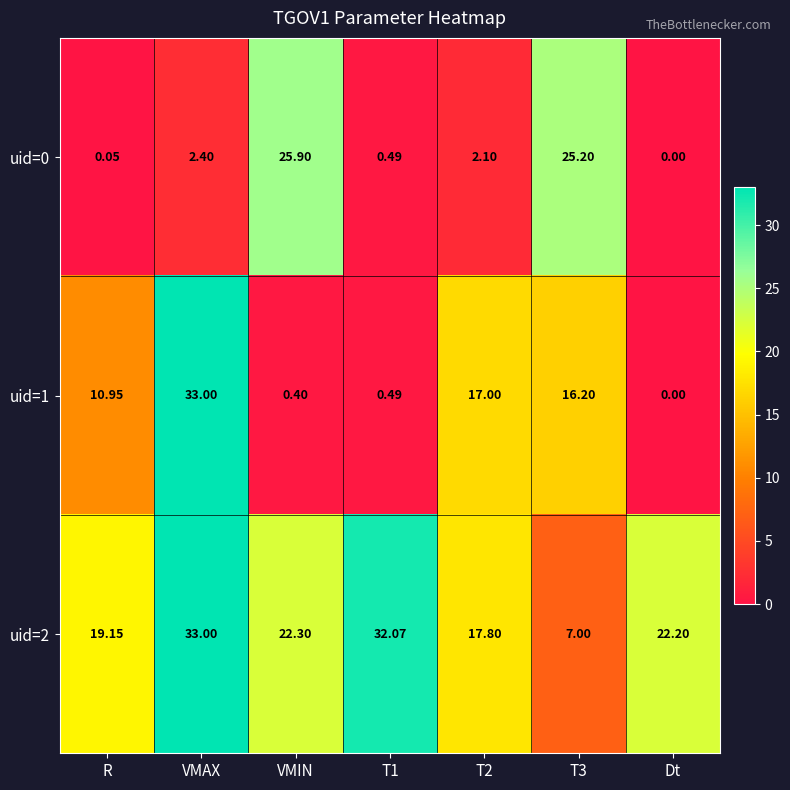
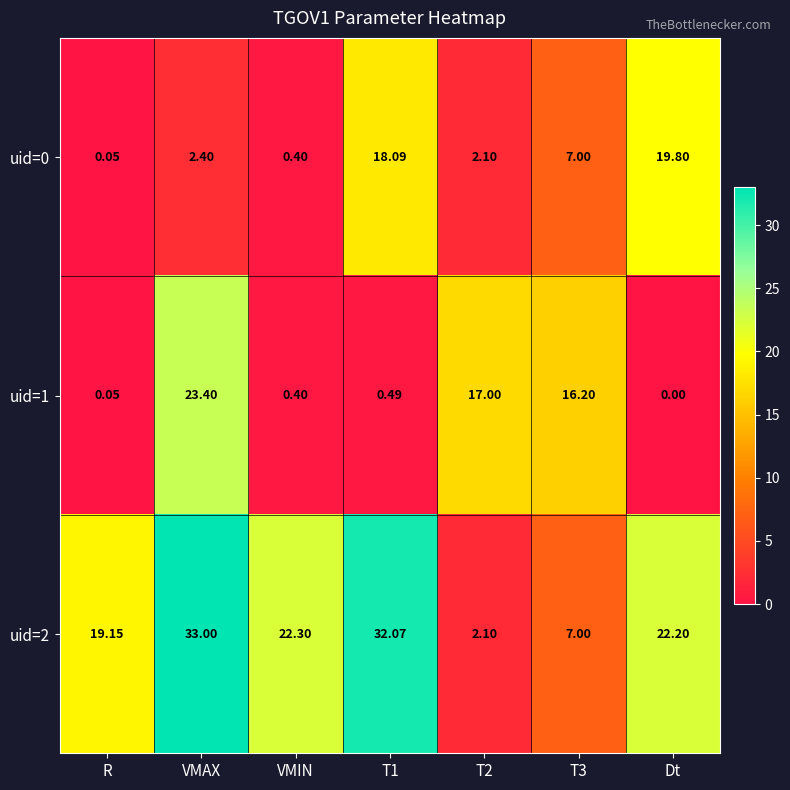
  {
    "uid=0": {
      "R": 0.05,
      "VMAX": 2.40,
-     "VMIN": 25.90,
-     "T1": 0.49,
+     "VMIN": 0.40,
+     "T1": 18.09,
      "T2": 2.10,
-     "T3": 25.20,
-     "Dt": 0.00
+     "T3": 7.00,
+     "Dt": 19.80
    },
    "uid=1": {
-     "R": 10.95,
-     "VMAX": 33.00,
+     "R": 0.05,
+     "VMAX": 23.40,
      "VMIN": 0.40,
      "T1": 0.49,
      "T2": 17.00,
      "T3": 16.20,
      "Dt": 0.00
    },
    "uid=2": {
      "R": 19.15,
      "VMAX": 33.00,
      "VMIN": 22.30,
      "T1": 32.07,
-     "T2": 17.80,
+     "T2": 2.10,
      "T3": 7.00,
      "Dt": 22.20
    }
  }
